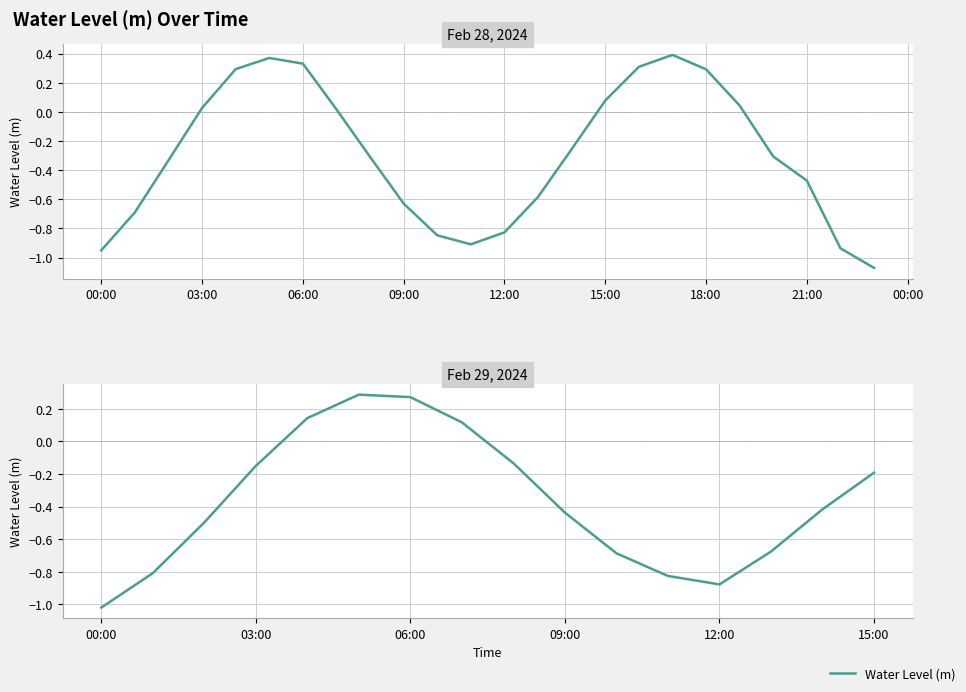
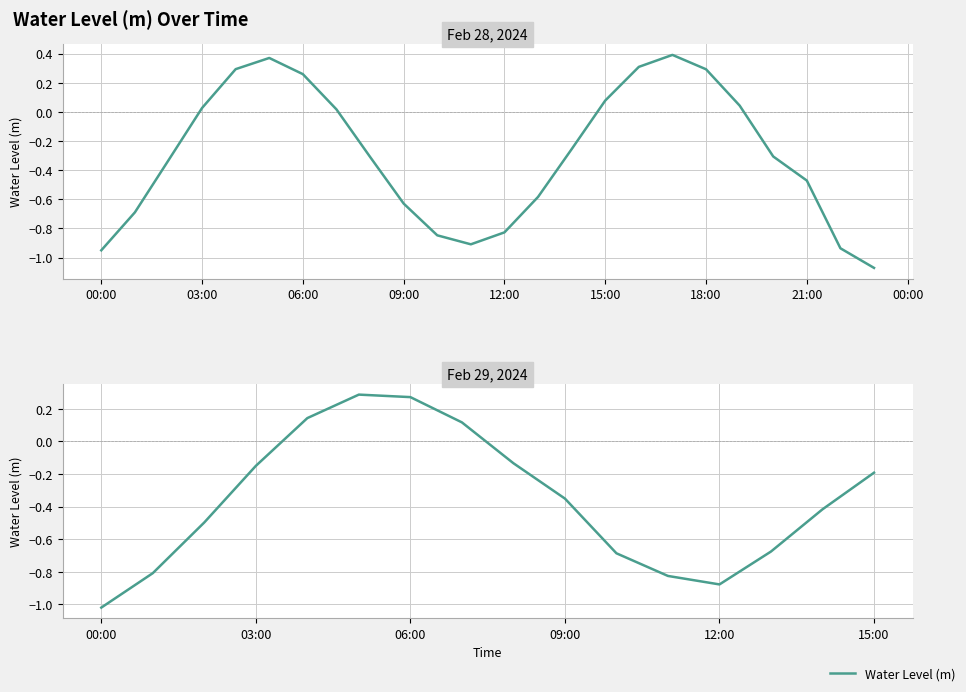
  {
    "Feb 28, 2024": {
      "00:00": -0.95,
      "03:00": 0.03,
-     "06:00": 0.33,
+     "06:00": 0.26,
      "09:00": -0.63,
      "12:00": -0.83,
      "15:00": 0.08,
      "18:00": 0.29,
      "21:00": -0.47
    },
    "Feb 29, 2024": {
      "00:00": -1.02,
      "03:00": -0.15,
      "06:00": 0.27,
-     "09:00": -0.44,
+     "09:00": -0.35,
      "12:00": -0.88,
      "15:00": -0.19
    }
  }
